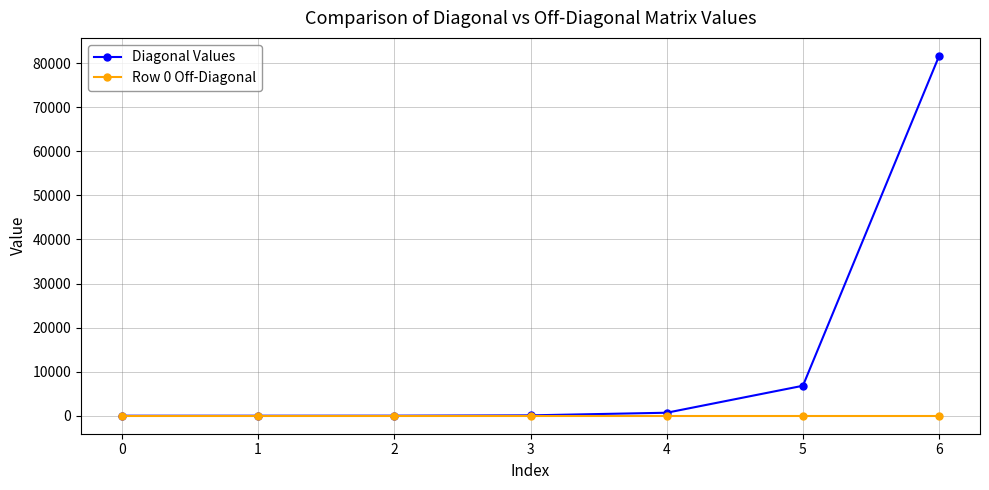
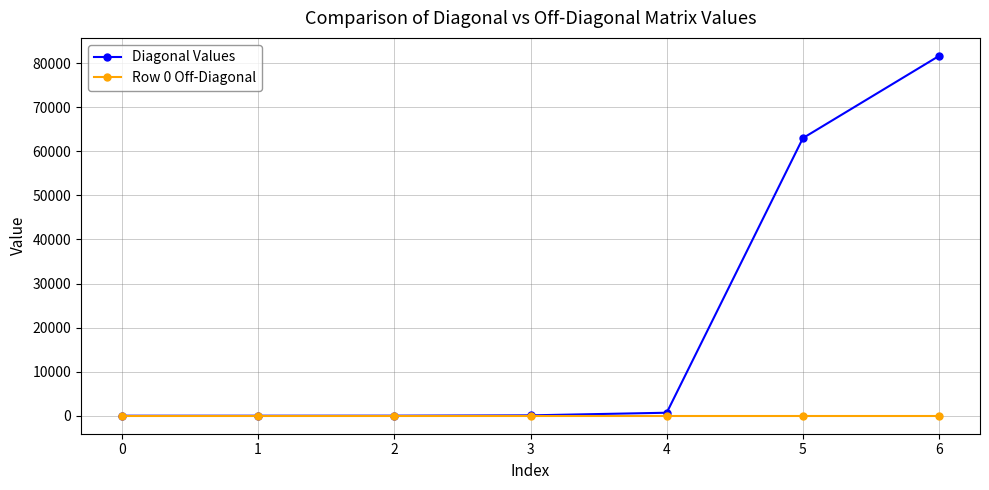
  {
    "Diagonal Values": {
      "4": 1000,
-     "5": 7000,
+     "5": 63000,
      "6": 82000
    },
    "Row 0 Off-Diagonal": {
      "4": 0,
      "5": 0,
      "6": 0
    }
  }
